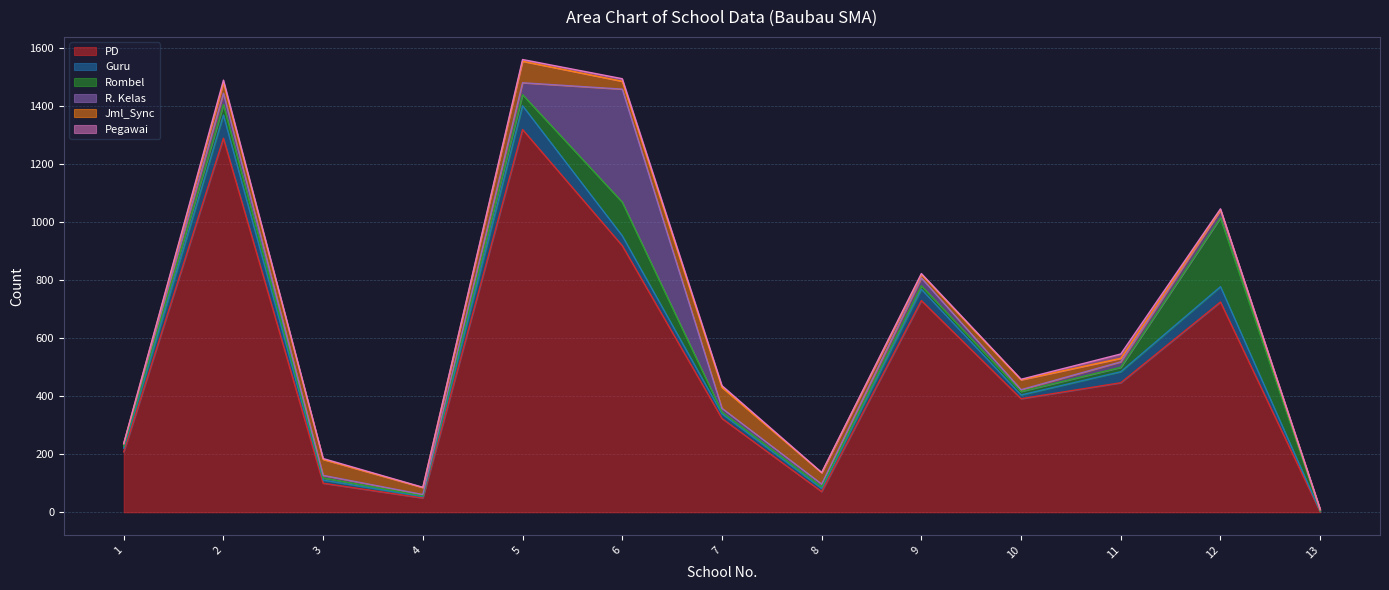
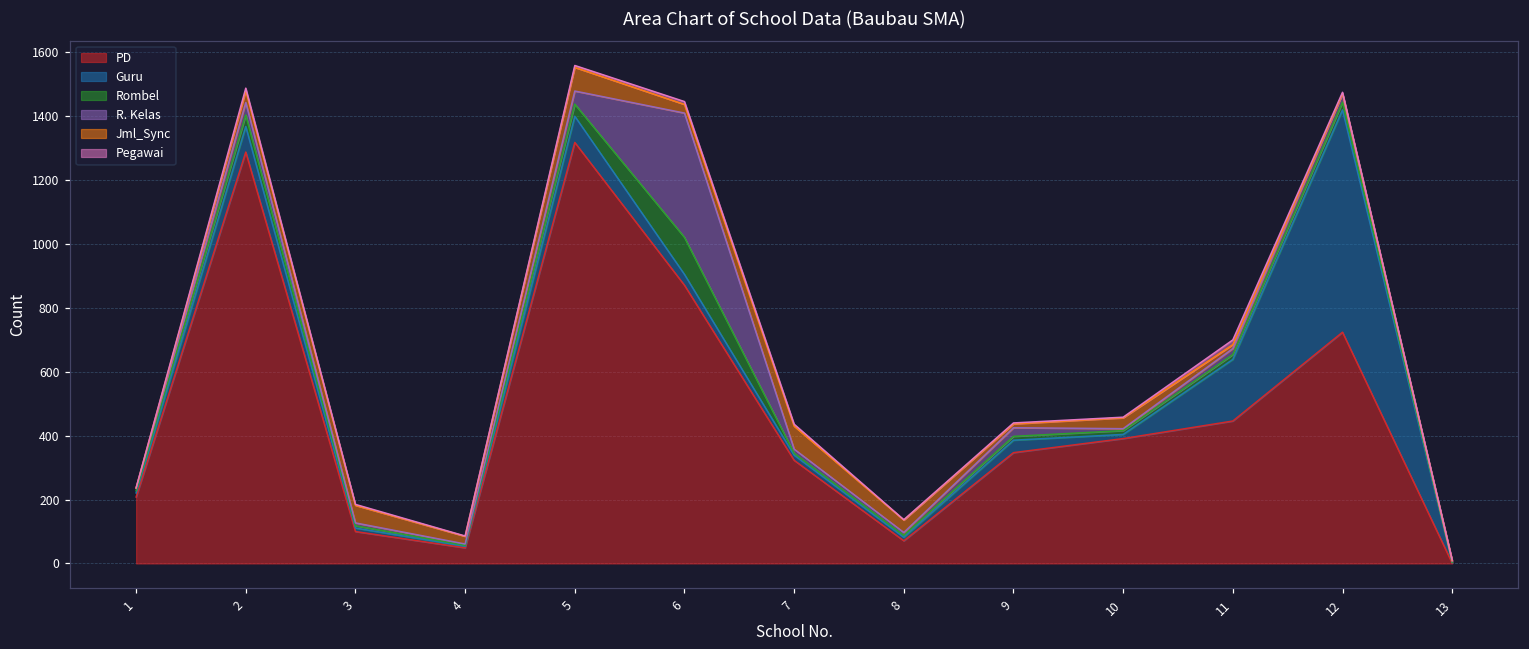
  {
    "PD": {
      "1": 210,
      "2": 1290,
      "3": 100,
      "5": 1320,
-     "6": 920,
+     "6": 870,
      "7": 320,
      "8": 70,
-     "9": 730,
+     "9": 350,
      "10": 390,
      "11": 450,
      "12": 720
    },
    "Guru": {
      "2": 80,
      "5": 80,
      "6": 30,
      "9": 40,
      "10": 10,
-     "11": 40,
-     "12": 50
+     "11": 190,
+     "12": 700
    },
    "Rombel": {
      "2": 40,
      "5": 40,
      "6": 120,
      "9": 10,
      "11": 20,
-     "12": 240
+     "12": 20
    },
    "R. Kelas": {
      "2": 40,
      "3": 10,
      "5": 40,
      "6": 390,
      "7": 10,
      "8": 10,
      "9": 30,
      "11": 20
    },
    "Jml_Sync": {
      "6": 30,
      "11": 10
    },
    "Pegawai": {
      "6": 10,
      "11": 20
    }
  }
